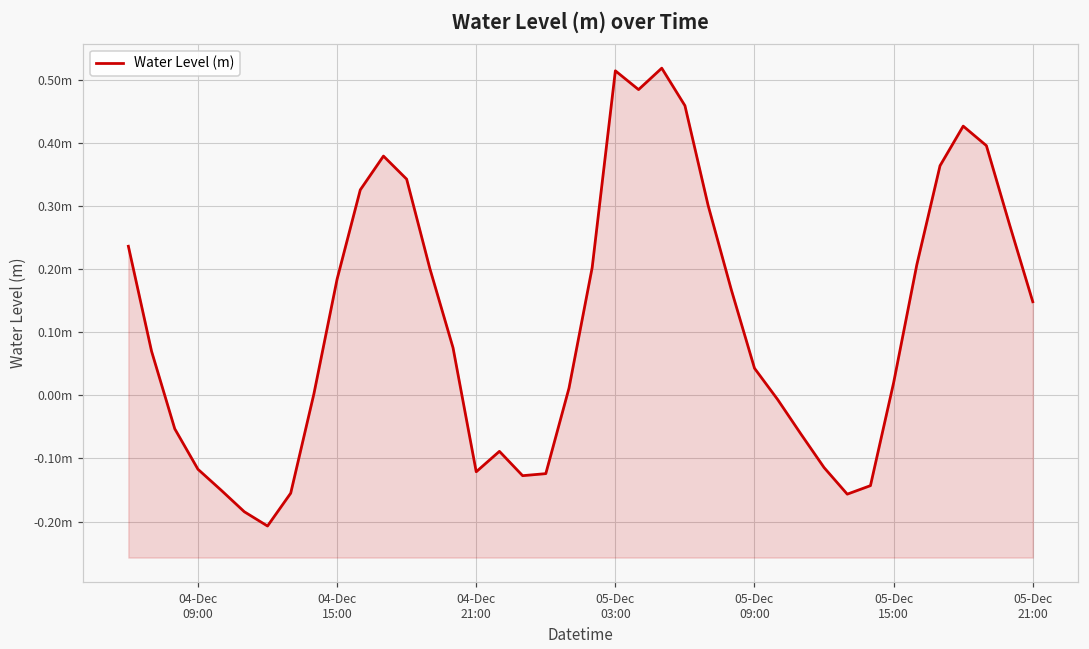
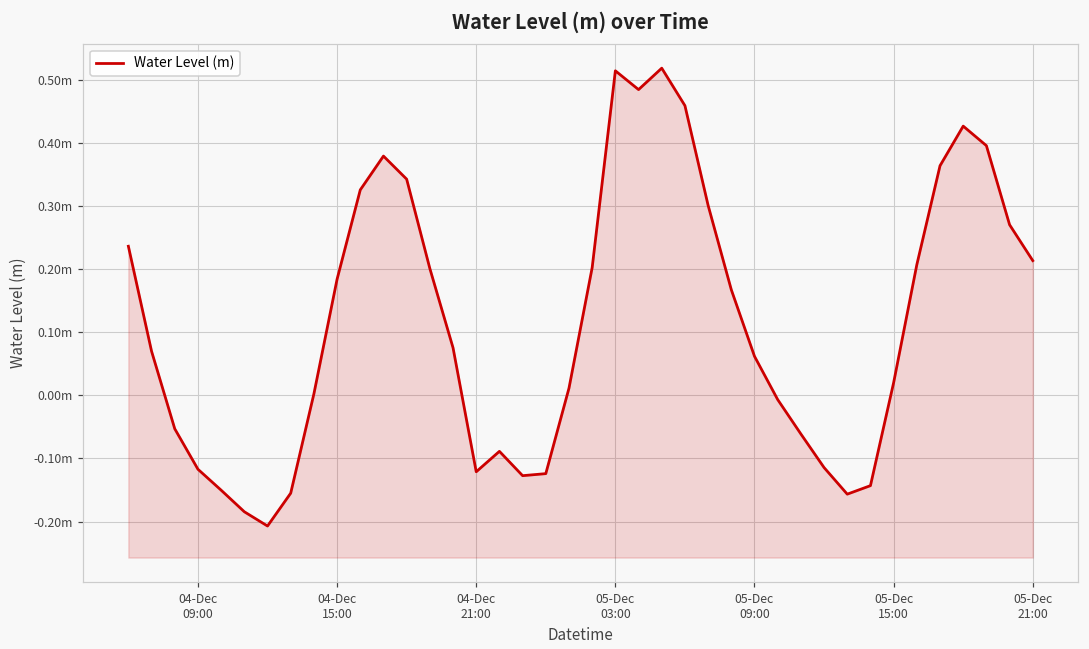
  {
    "04-Dec 09:00": "-0.12m",
    "04-Dec 15:00": "0.18m",
    "04-Dec 21:00": "-0.12m",
    "05-Dec 03:00": "0.51m",
-   "05-Dec 09:00": "0.04m",
+   "05-Dec 09:00": "0.06m",
    "05-Dec 15:00": "0.02m",
-   "05-Dec 21:00": "0.15m"
+   "05-Dec 21:00": "0.21m"
  }
